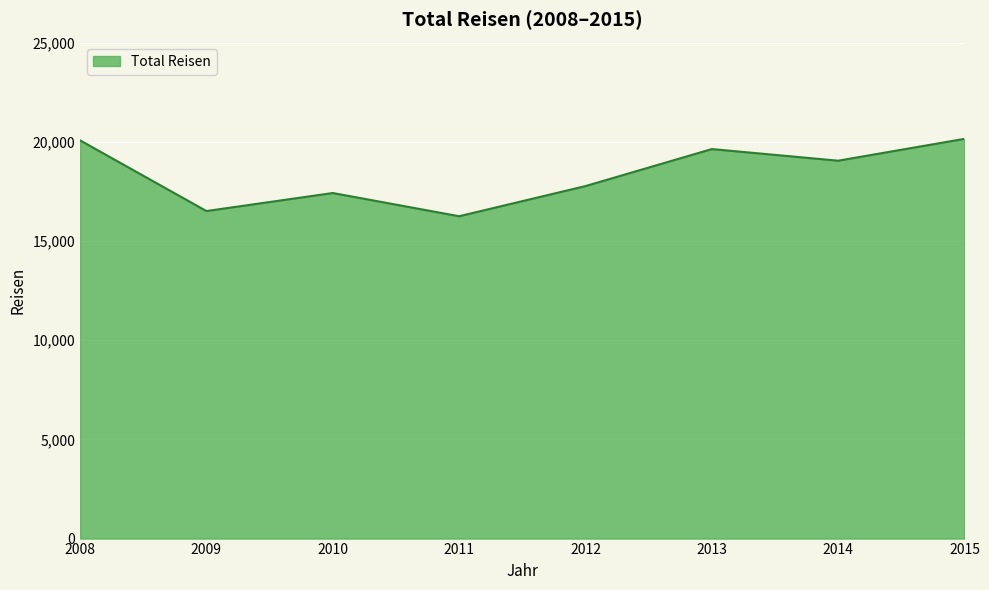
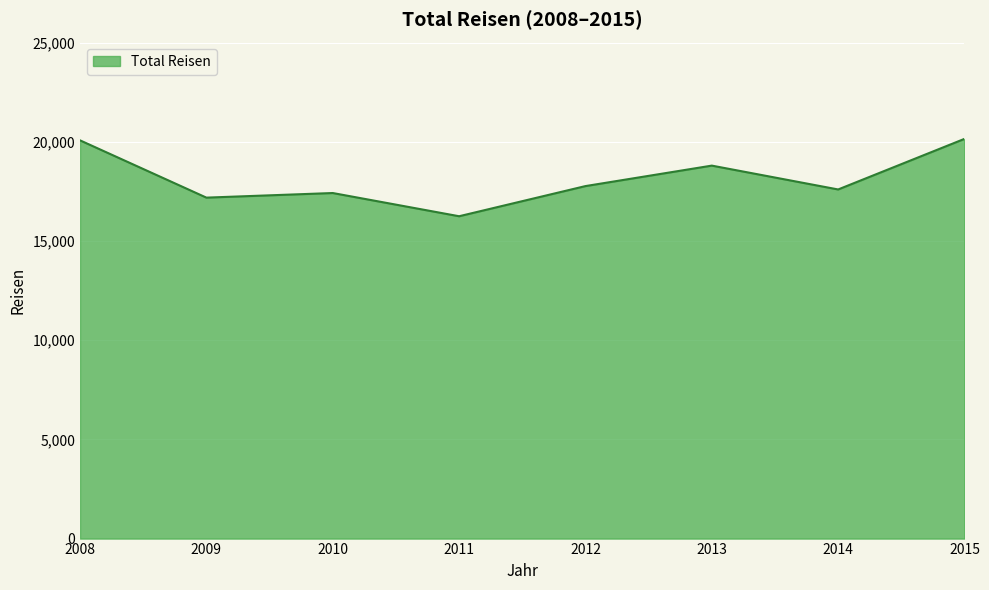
  {
    "2008": "20,100",
-   "2009": "16,500",
+   "2009": "17,200",
    "2010": "17,400",
    "2011": "16,200",
    "2012": "17,800",
-   "2013": "19,600",
-   "2014": "19,000",
+   "2013": "18,800",
+   "2014": "17,600",
    "2015": "20,100"
  }
